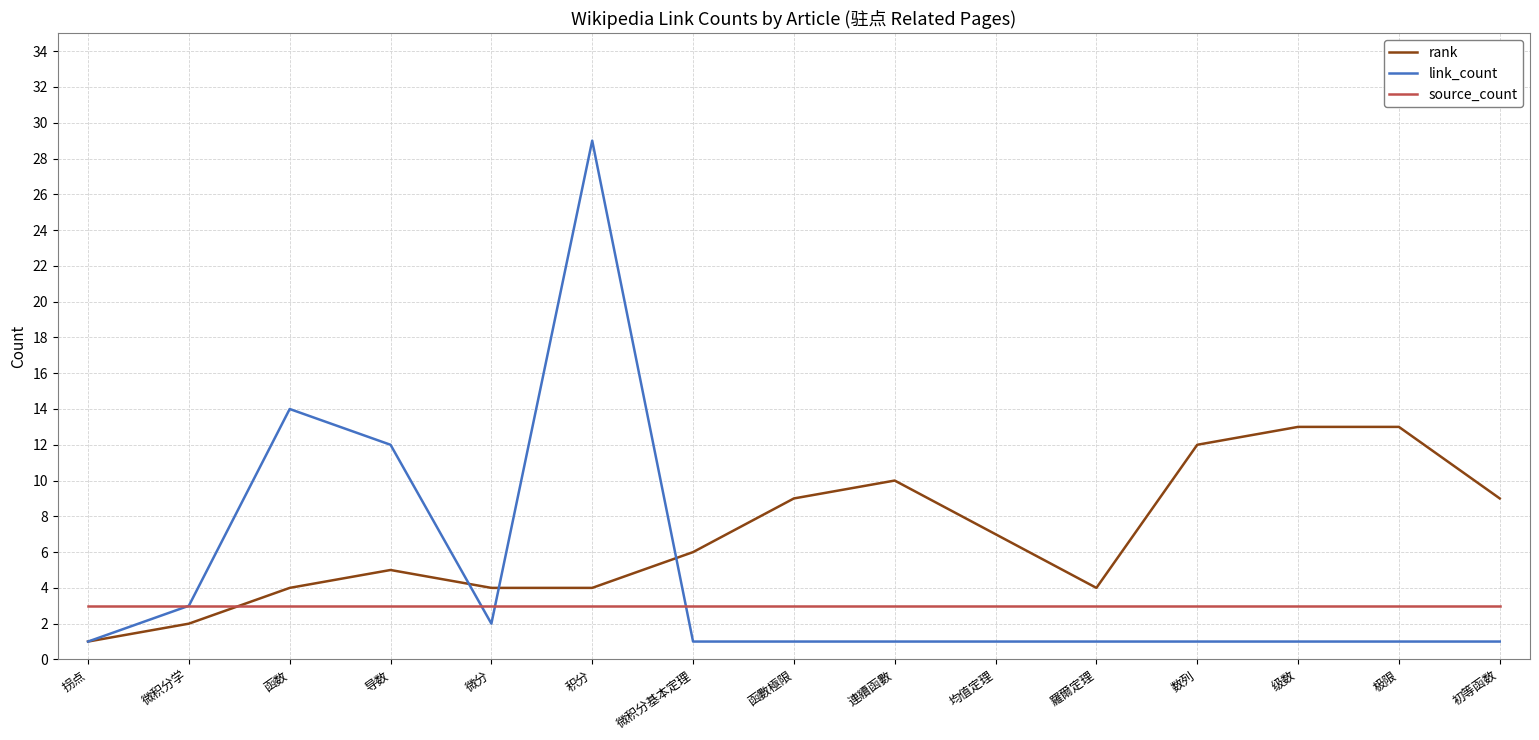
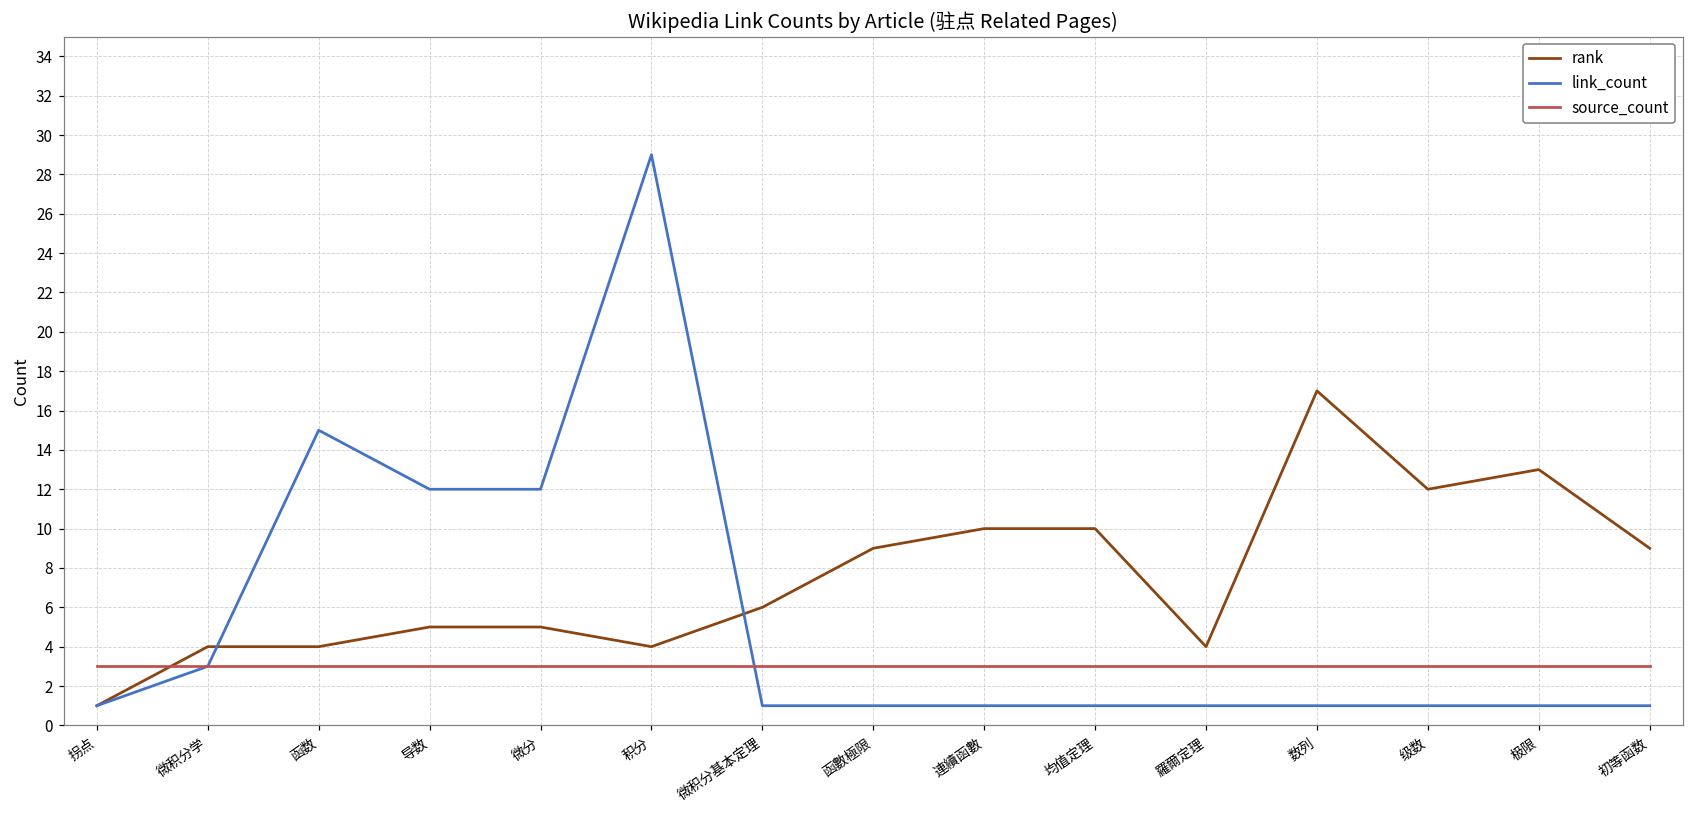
  {
    "rank": {
-     "微积分学": 2,
+     "微积分学": 4,
      "函数": 4,
      "导数": 5,
-     "微分": 4,
+     "微分": 5,
      "积分": 4,
      "微积分基本定理": 6,
      "函數極限": 9,
      "連續函數": 10,
-     "均值定理": 7,
+     "均值定理": 10,
      "羅爾定理": 4,
-     "数列": 12,
-     "级数": 13,
+     "数列": 17,
+     "级数": 12,
      "极限": 13,
      "初等函数": 9
    },
    "link_count": {
-     "函数": 14,
+     "函数": 15,
      "导数": 12,
-     "微分": 2,
+     "微分": 12,
      "积分": 29,
      "微积分基本定理": 1,
      "函數極限": 1,
      "連續函數": 1,
      "均值定理": 1,
      "羅爾定理": 1,
      "数列": 1,
      "级数": 1,
      "极限": 1,
      "初等函数": 1
    },
    "source_count": {
      "拐点": 3,
      "函数": 3,
      "导数": 3,
      "微分": 3,
      "积分": 3,
      "微积分基本定理": 3,
      "函數極限": 3,
      "連續函數": 3,
      "均值定理": 3,
      "羅爾定理": 3,
      "数列": 3,
      "级数": 3,
      "极限": 3,
      "初等函数": 3
    }
  }
